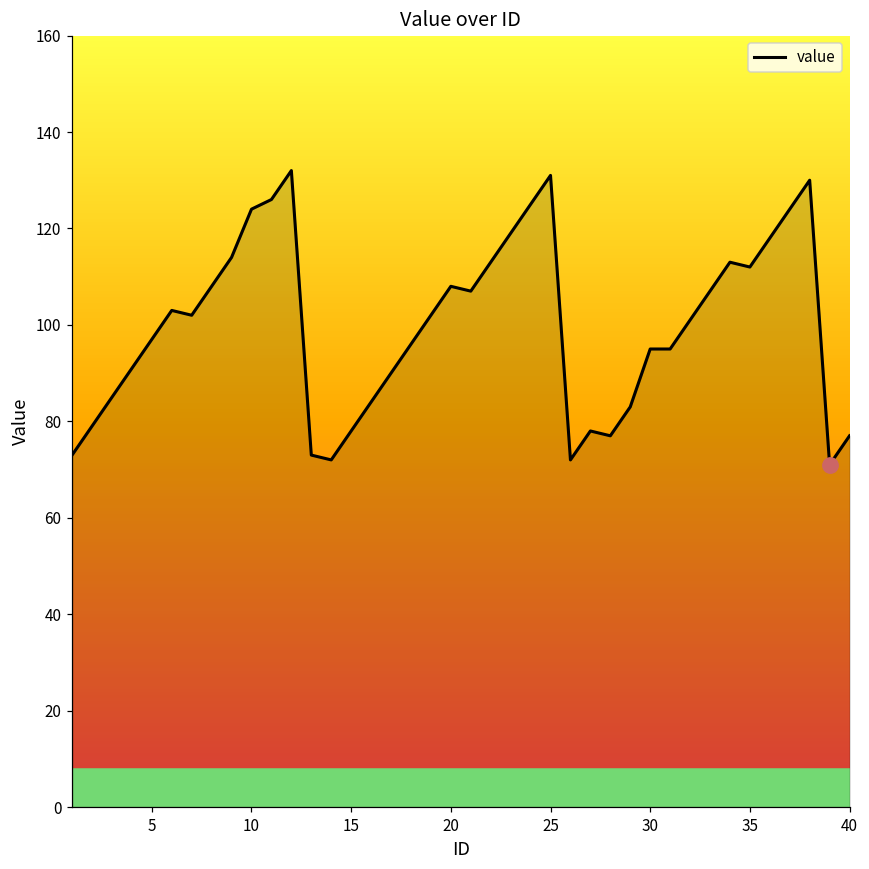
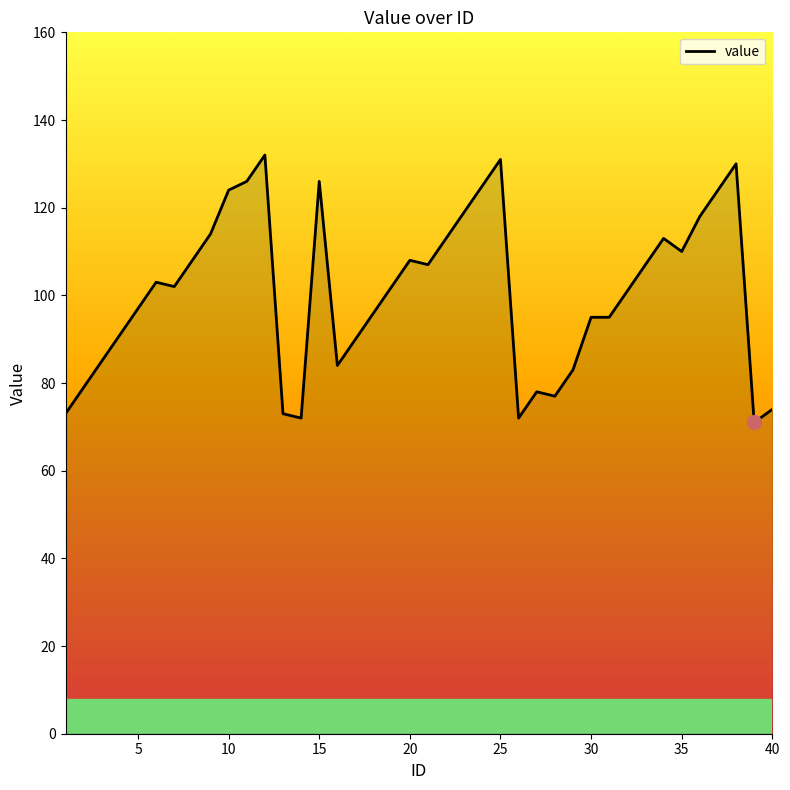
  {
    "value": {
      "5": 97,
      "10": 124,
-     "15": 78,
+     "15": 126,
      "20": 108,
      "25": 131,
      "30": 95,
-     "35": 112,
-     "40": 77
+     "35": 110,
+     "40": 74
    }
  }
